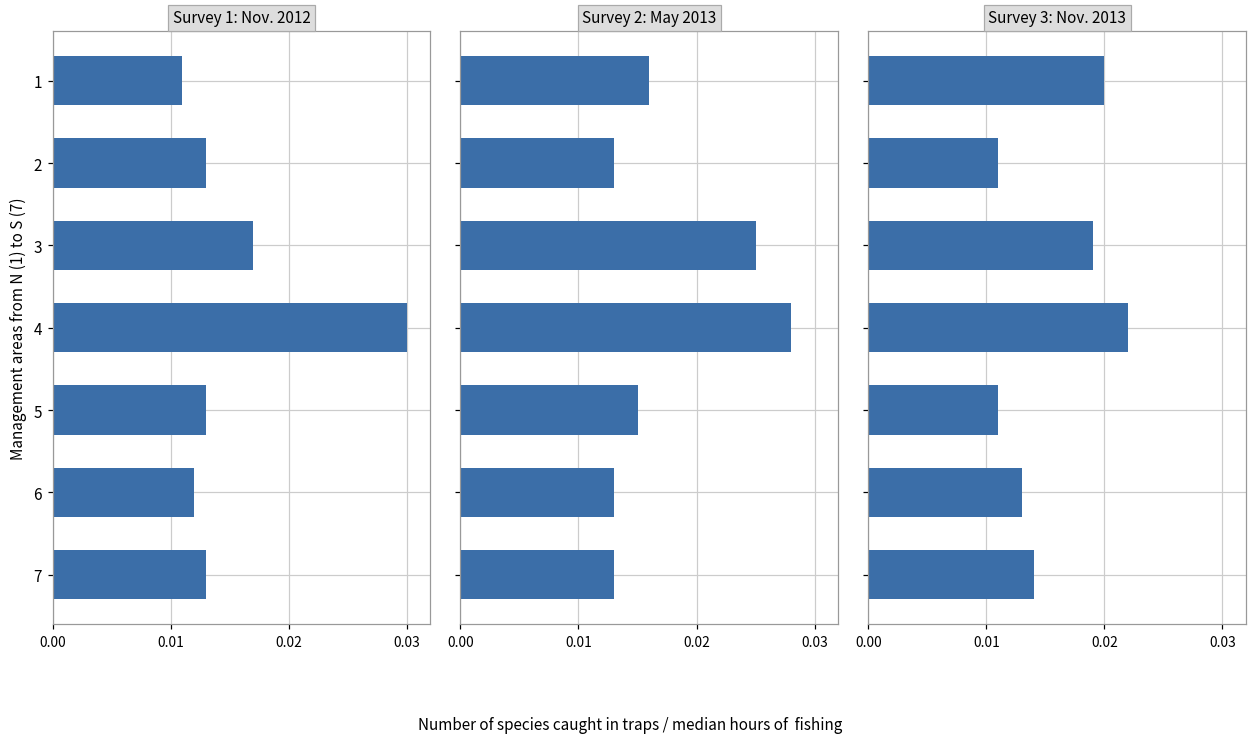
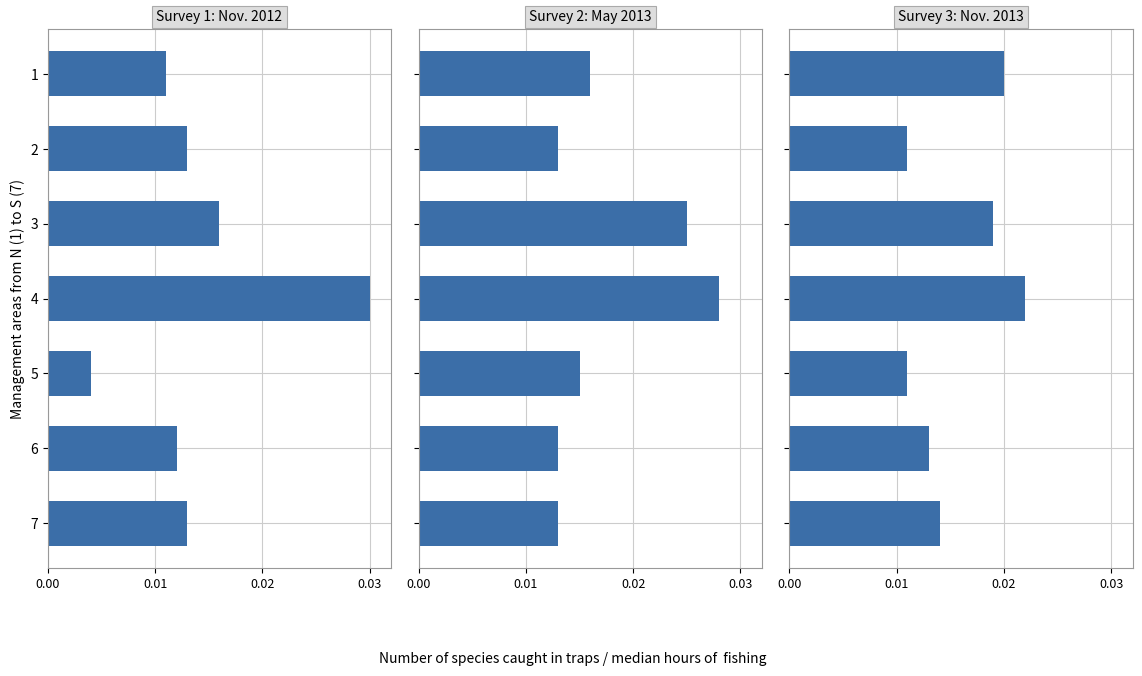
  {
    "Survey 1: Nov. 2012": {
      "1": 0.011,
      "2": 0.013,
-     "3": 0.017,
+     "3": 0.016,
      "4": 0.030,
-     "5": 0.013,
+     "5": 0.004,
      "6": 0.012,
      "7": 0.013
    }
  }
